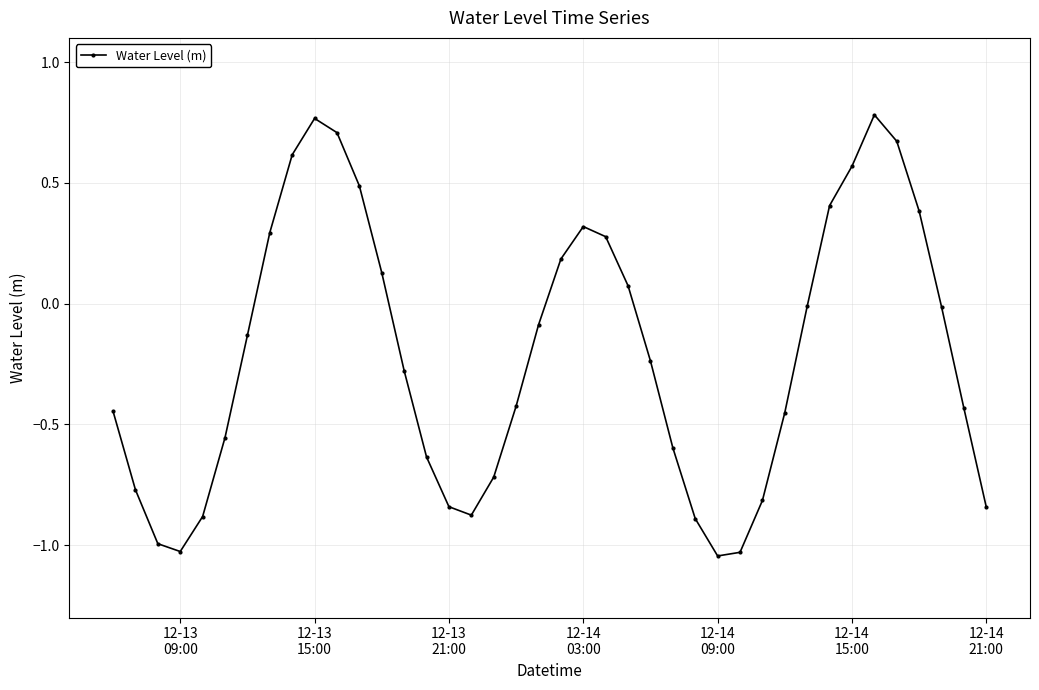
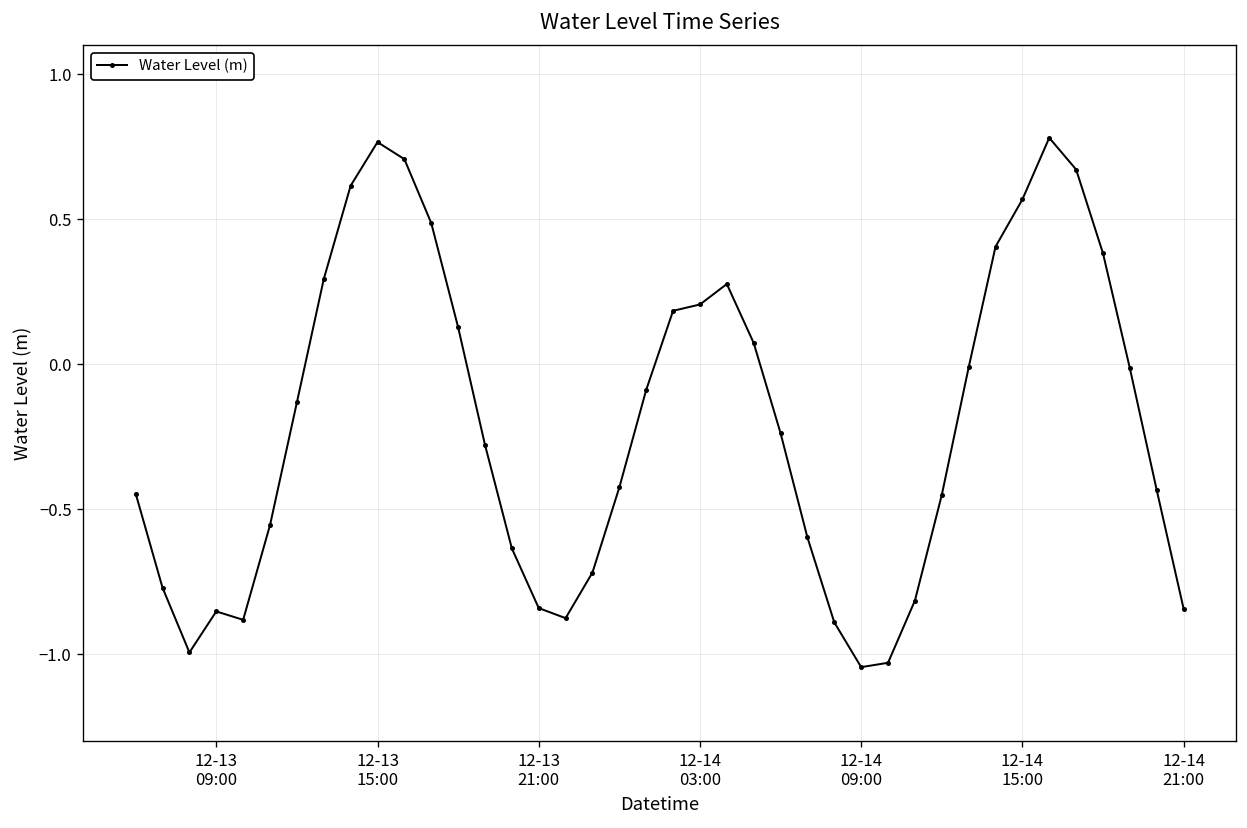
  {
-   "12-13 09:00": -1.03,
+   "12-13 09:00": -0.85,
    "12-13 15:00": 0.77,
    "12-13 21:00": -0.84,
-   "12-14 03:00": 0.32,
+   "12-14 03:00": 0.21,
    "12-14 09:00": -1.05,
    "12-14 15:00": 0.57,
    "12-14 21:00": -0.84
  }
